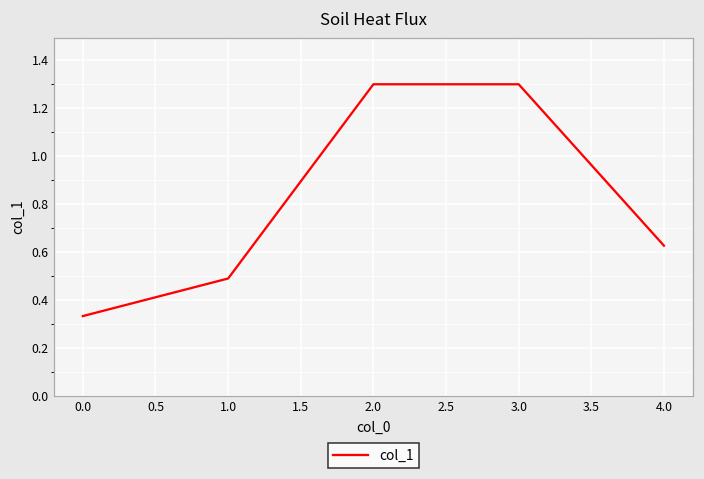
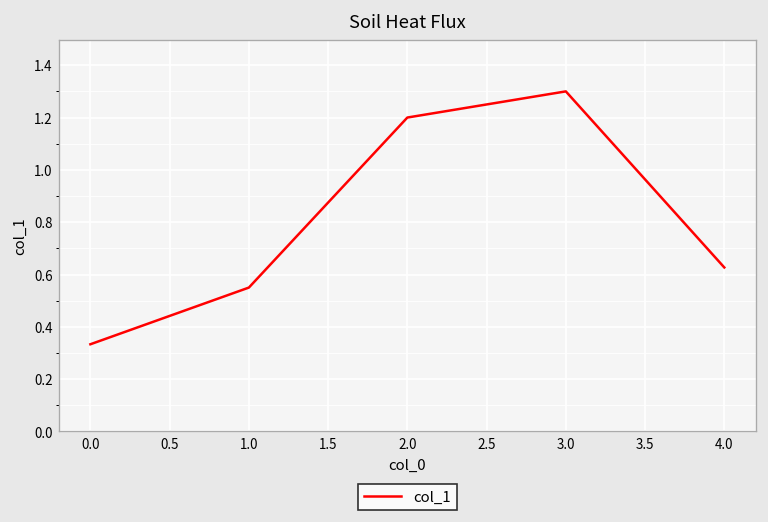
  {
    "0.0": 0.33,
-   "1.0": 0.49,
-   "2.0": 1.3,
+   "1.0": 0.55,
+   "2.0": 1.2,
    "3.0": 1.30,
    "4.0": 0.63
  }
